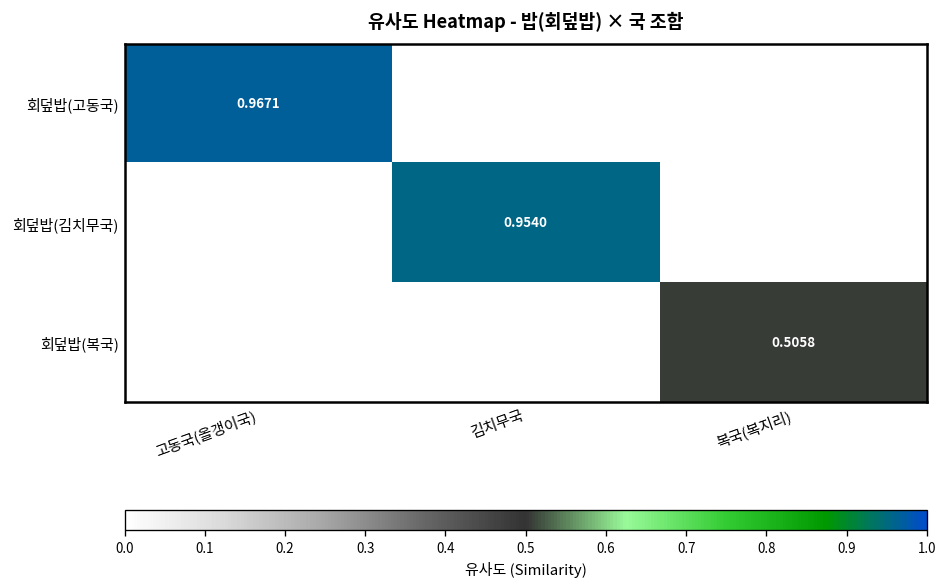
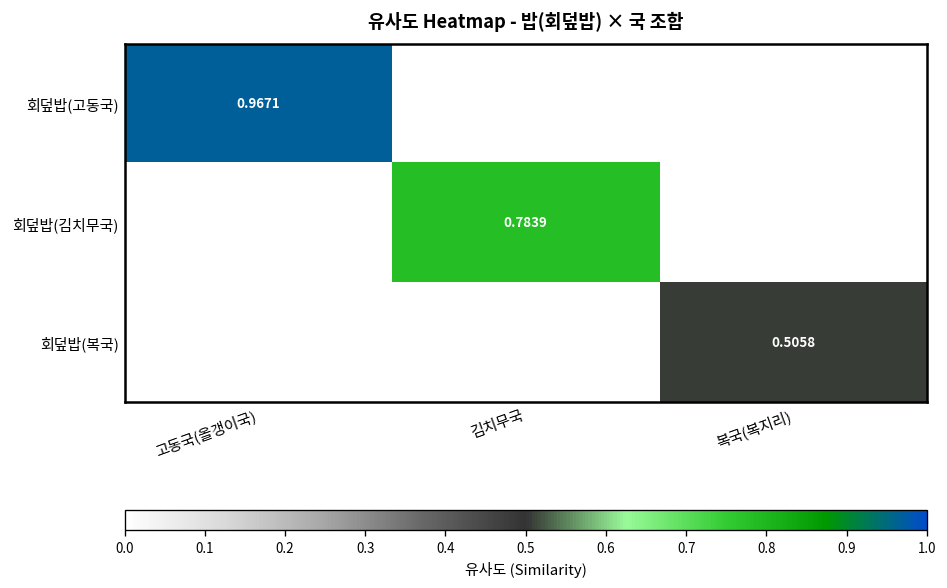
  {
    "회덮밥(고동국)": {
      "고동국(올갱이국)": 0.9671
    },
    "회덮밥(김치무국)": {
-     "김치무국": 0.9540
+     "김치무국": 0.7839
    },
    "회덮밥(복국)": {
      "복국(복지리)": 0.5058
    }
  }
